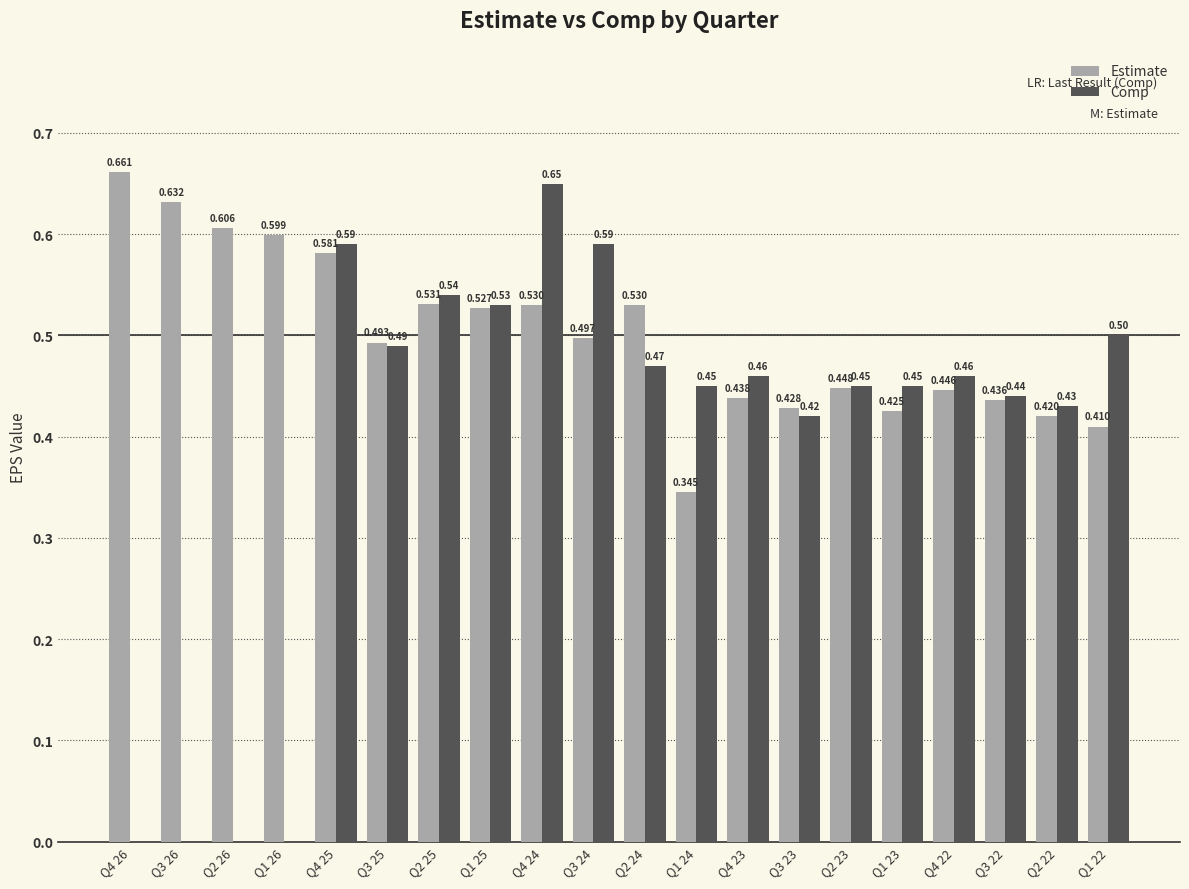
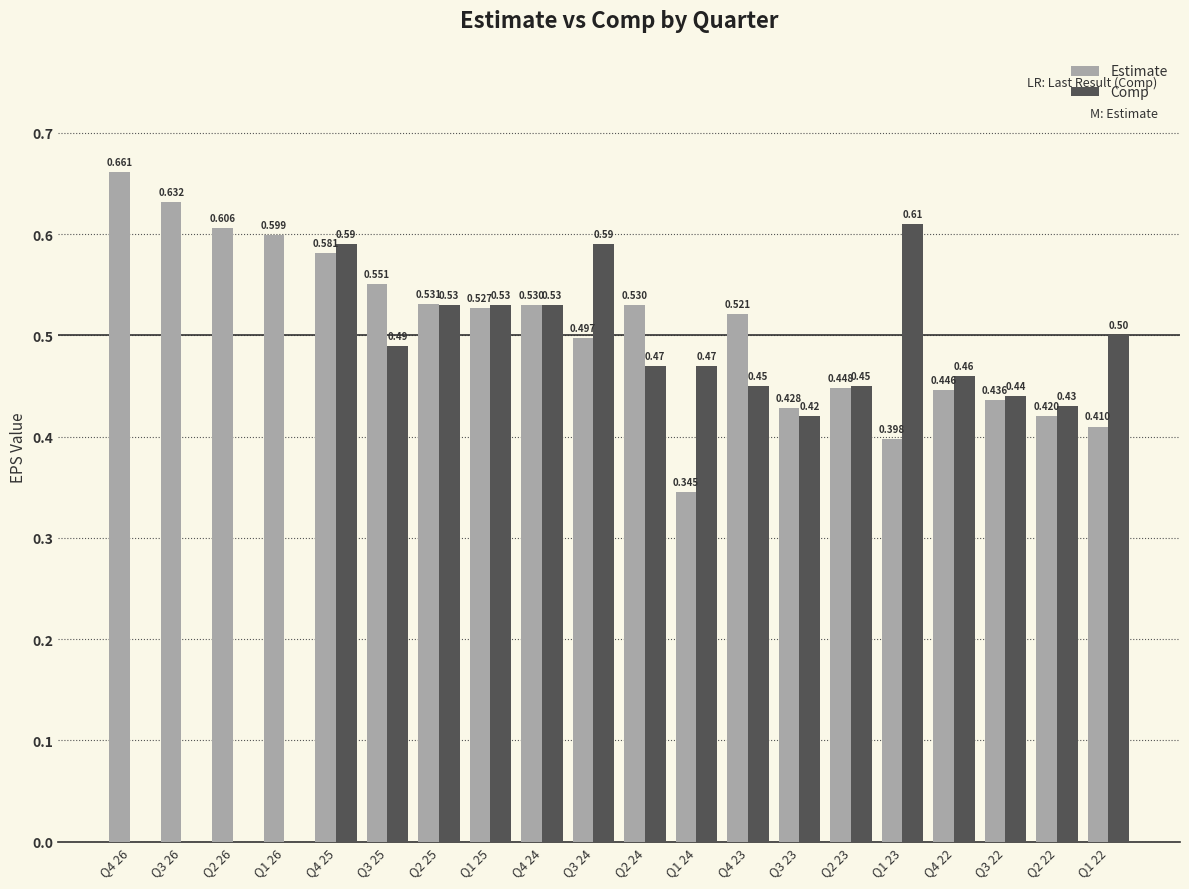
  {
    "Estimate": {
      "Q4 26": 0.661,
      "Q3 26": 0.632,
      "Q2 26": 0.606,
      "Q1 26": 0.599,
      "Q4 25": 0.581,
-     "Q3 25": 0.493,
+     "Q3 25": 0.551,
      "Q2 25": 0.531,
      "Q1 25": 0.527,
      "Q4 24": 0.530,
      "Q3 24": 0.497,
      "Q2 24": 0.530,
      "Q1 24": 0.345,
-     "Q4 23": 0.438,
+     "Q4 23": 0.521,
      "Q3 23": 0.428,
      "Q2 23": 0.448,
-     "Q1 23": 0.425,
+     "Q1 23": 0.398,
      "Q4 22": 0.446,
      "Q3 22": 0.436,
      "Q2 22": 0.420,
      "Q1 22": 0.410
    },
    "Comp": {
      "Q4 25": 0.59,
      "Q3 25": 0.49,
-     "Q2 25": 0.54,
+     "Q2 25": 0.53,
      "Q1 25": 0.53,
-     "Q4 24": 0.65,
+     "Q4 24": 0.53,
      "Q3 24": 0.59,
      "Q2 24": 0.47,
-     "Q1 24": 0.45,
-     "Q4 23": 0.46,
+     "Q1 24": 0.47,
+     "Q4 23": 0.45,
      "Q3 23": 0.42,
      "Q2 23": 0.45,
-     "Q1 23": 0.45,
+     "Q1 23": 0.61,
      "Q4 22": 0.46,
      "Q3 22": 0.44,
      "Q2 22": 0.43,
      "Q1 22": 0.50
    }
  }
